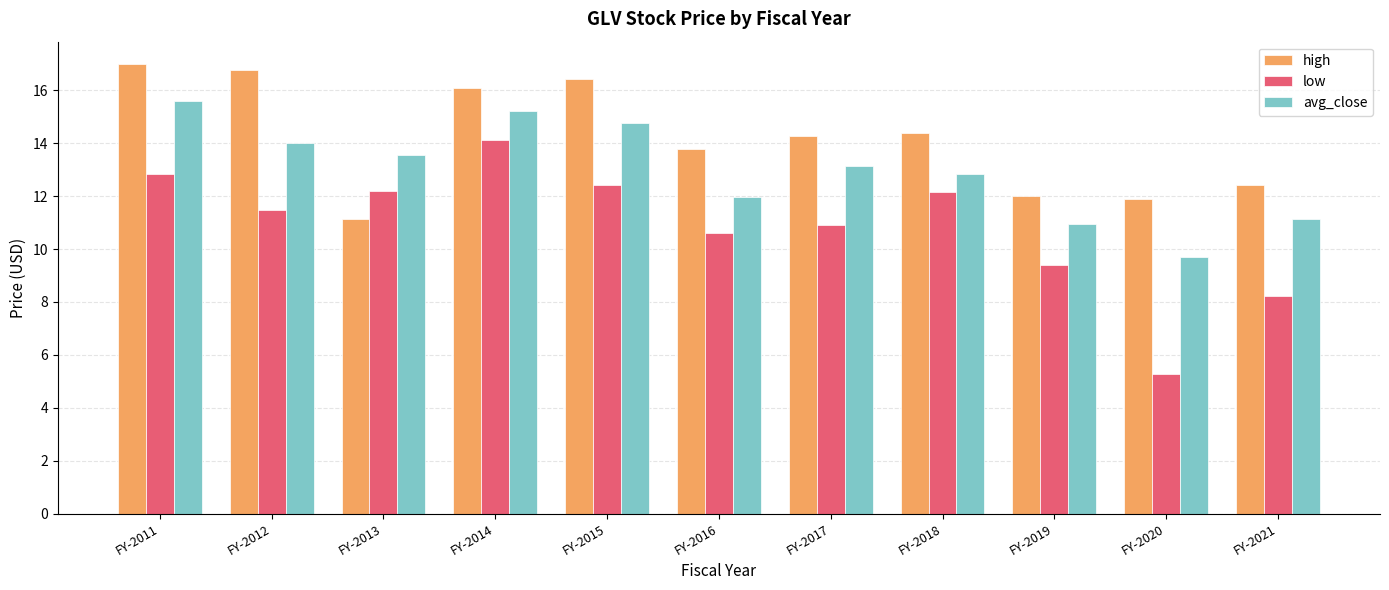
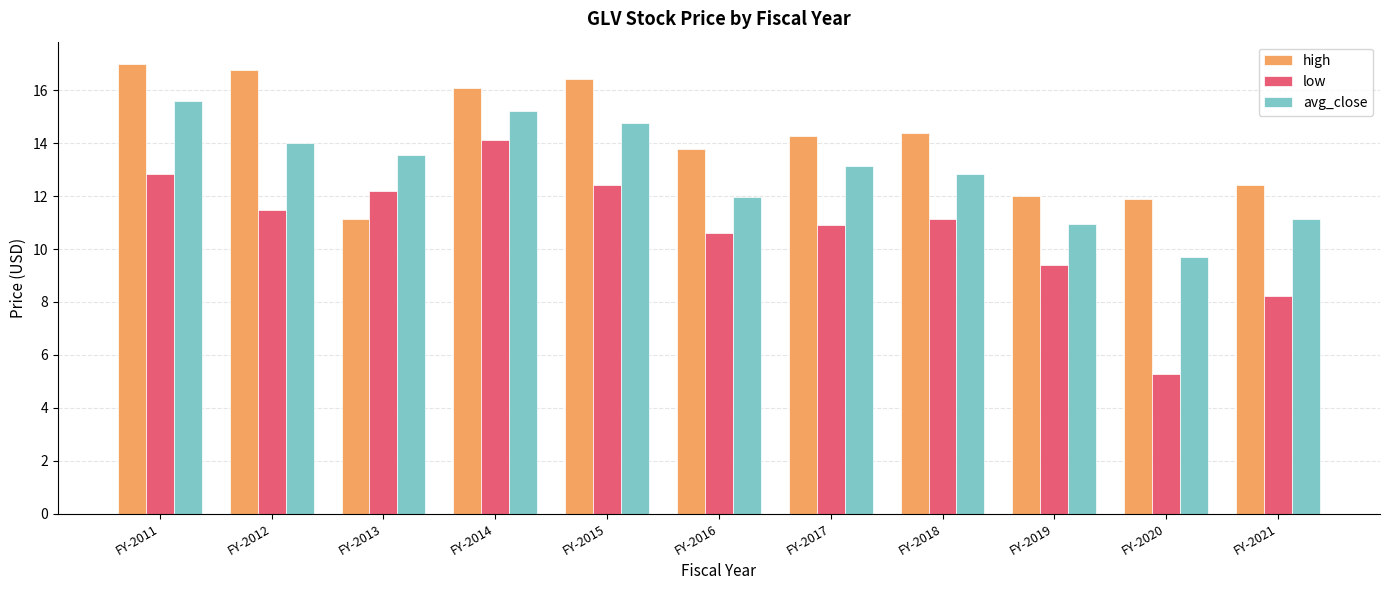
  {
    "high": {
      "FY-2011": 17.0,
      "FY-2012": 16.8,
      "FY-2013": 11.1,
      "FY-2014": 16.1,
      "FY-2015": 16.4,
      "FY-2016": 13.8,
      "FY-2017": 14.3,
      "FY-2018": 14.4,
      "FY-2019": 12.0,
      "FY-2020": 11.9,
      "FY-2021": 12.4
    },
    "low": {
      "FY-2011": 12.8,
      "FY-2012": 11.5,
      "FY-2013": 12.2,
      "FY-2014": 14.1,
      "FY-2015": 12.4,
      "FY-2016": 10.6,
      "FY-2017": 10.9,
-     "FY-2018": 12.1,
+     "FY-2018": 11.1,
      "FY-2019": 9.4,
      "FY-2020": 5.3,
      "FY-2021": 8.2
    },
    "avg_close": {
      "FY-2011": 15.6,
      "FY-2012": 14.0,
      "FY-2013": 13.5,
      "FY-2014": 15.2,
      "FY-2015": 14.8,
      "FY-2016": 12.0,
      "FY-2017": 13.1,
      "FY-2018": 12.8,
      "FY-2019": 11.0,
      "FY-2020": 9.7,
      "FY-2021": 11.1
    }
  }
